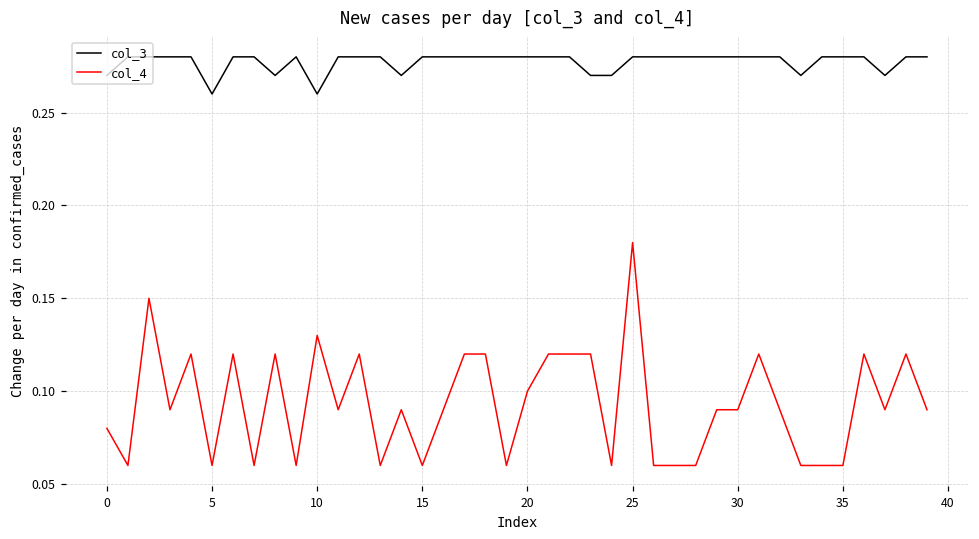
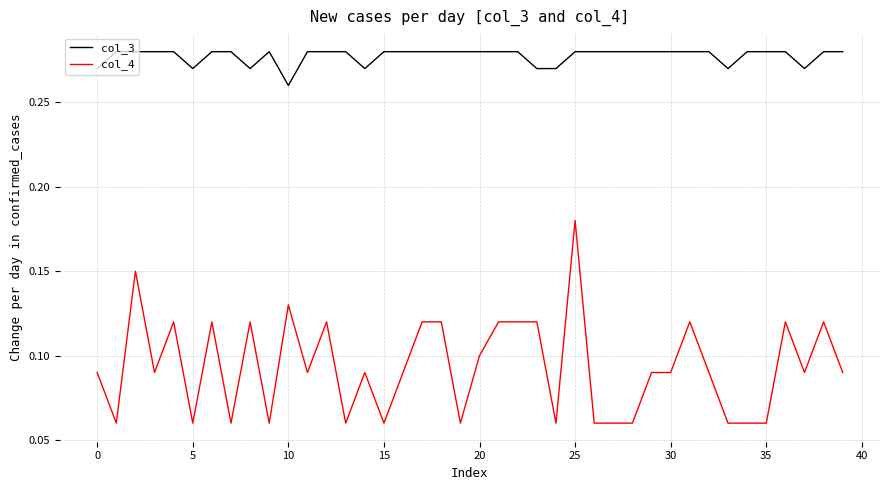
  {
    "col_3": {
-     "5": 0.26,
+     "5": 0.27,
      "10": 0.26,
      "15": 0.28,
      "20": 0.28,
      "25": 0.28,
      "30": 0.28,
      "35": 0.28
    },
    "col_4": {
-     "0": 0.08,
+     "0": 0.09,
      "5": 0.06,
      "10": 0.13,
      "15": 0.06,
      "20": 0.10,
      "25": 0.18,
      "30": 0.09,
      "35": 0.06
    }
  }
